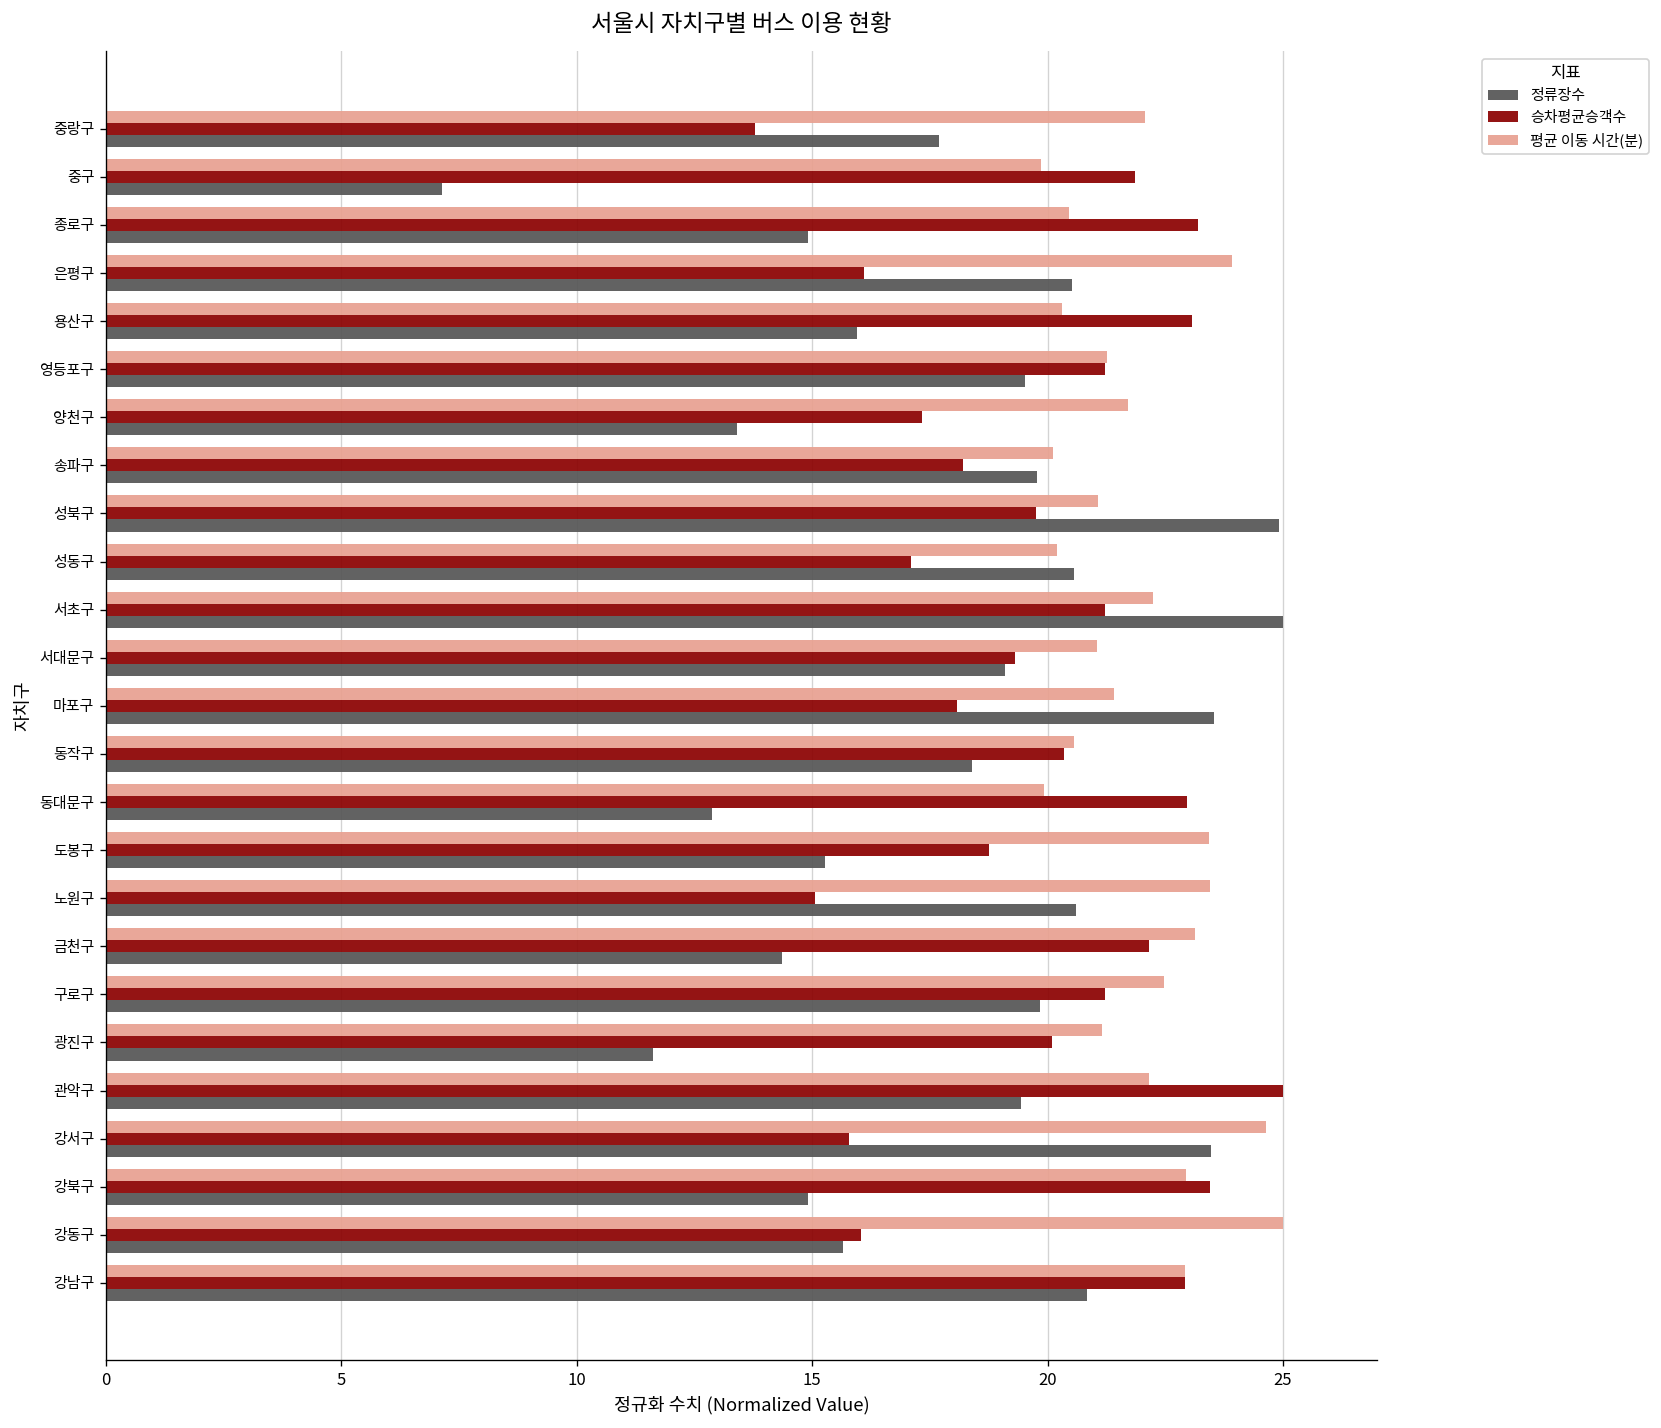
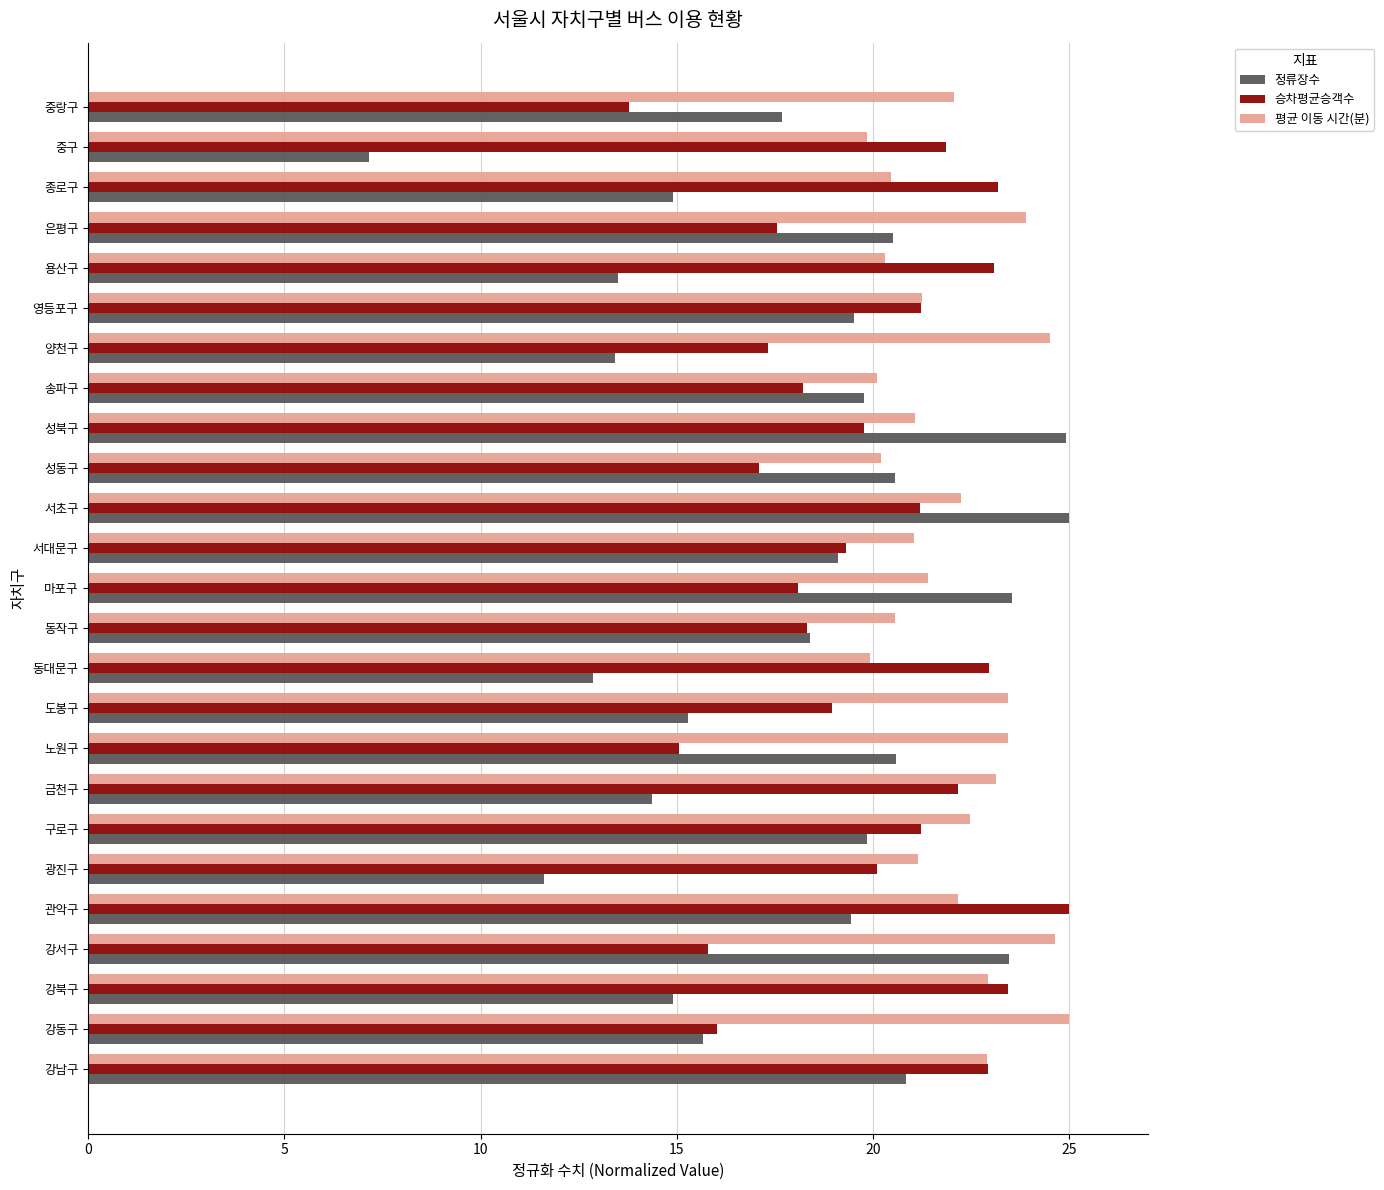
  {
    "정류장수": {
      "중랑구": 17.7,
      "중구": 7.1,
      "종로구": 14.9,
      "은평구": 20.5,
-     "용산구": 15.9,
+     "용산구": 13.5,
      "영등포구": 19.5,
      "양천구": 13.4,
      "송파구": 19.8,
      "성북구": 24.9,
      "성동구": 20.6,
      "서초구": 25.0,
      "서대문구": 19.1,
      "마포구": 23.5,
      "동작구": 18.4,
      "동대문구": 12.9,
      "도봉구": 15.3,
      "노원구": 20.6,
      "금천구": 14.4,
      "구로구": 19.9,
      "광진구": 11.6,
      "관악구": 19.4,
      "강서구": 23.5,
      "강북구": 14.9,
      "강동구": 15.7,
      "강남구": 20.8
    },
    "승차평균승객수": {
      "중랑구": 13.8,
      "중구": 21.9,
      "종로구": 23.2,
-     "은평구": 16.1,
+     "은평구": 17.6,
      "용산구": 23.1,
      "영등포구": 21.2,
      "양천구": 17.3,
      "송파구": 18.2,
      "성북구": 19.8,
      "성동구": 17.1,
      "서초구": 21.2,
      "서대문구": 19.3,
      "마포구": 18.1,
-     "동작구": 20.4,
+     "동작구": 18.3,
      "동대문구": 23.0,
-     "도봉구": 18.8,
+     "도봉구": 19.0,
      "노원구": 15.1,
      "금천구": 22.2,
      "구로구": 21.2,
      "광진구": 20.1,
      "관악구": 25.0,
      "강서구": 15.8,
      "강북구": 23.4,
      "강동구": 16.0,
      "강남구": 22.9
    },
    "평균 이동 시간(분)": {
      "중랑구": 22.1,
      "중구": 19.9,
      "종로구": 20.4,
      "은평구": 23.9,
      "용산구": 20.3,
      "영등포구": 21.3,
-     "양천구": 21.7,
+     "양천구": 24.5,
      "송파구": 20.1,
      "성북구": 21.1,
      "성동구": 20.2,
      "서초구": 22.2,
      "서대문구": 21.1,
      "마포구": 21.4,
      "동작구": 20.6,
      "동대문구": 19.9,
      "도봉구": 23.4,
      "노원구": 23.4,
      "금천구": 23.1,
      "구로구": 22.5,
      "광진구": 21.2,
      "관악구": 22.2,
      "강서구": 24.6,
      "강북구": 22.9,
      "강동구": 25.0,
      "강남구": 22.9
    }
  }
